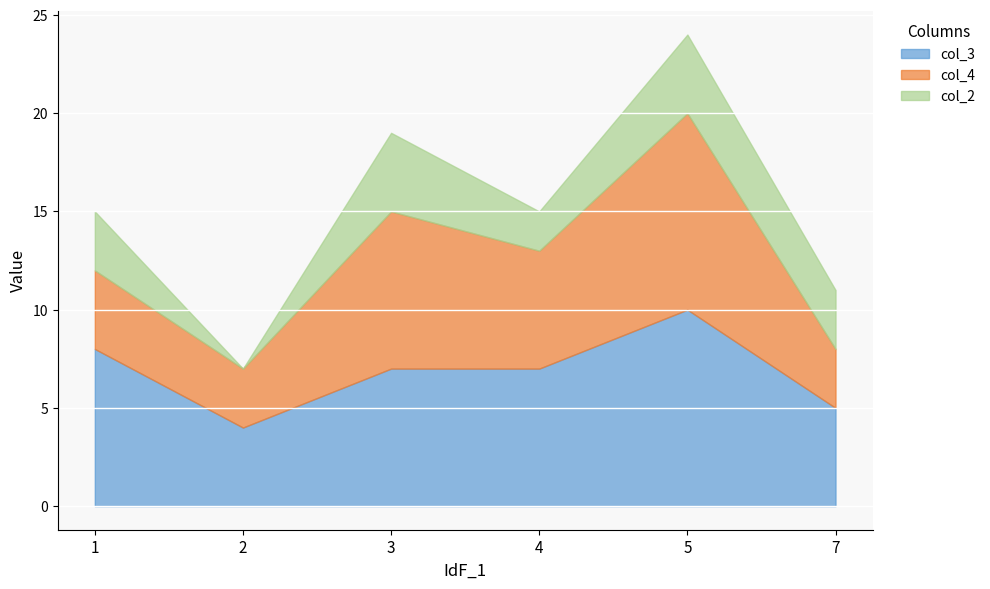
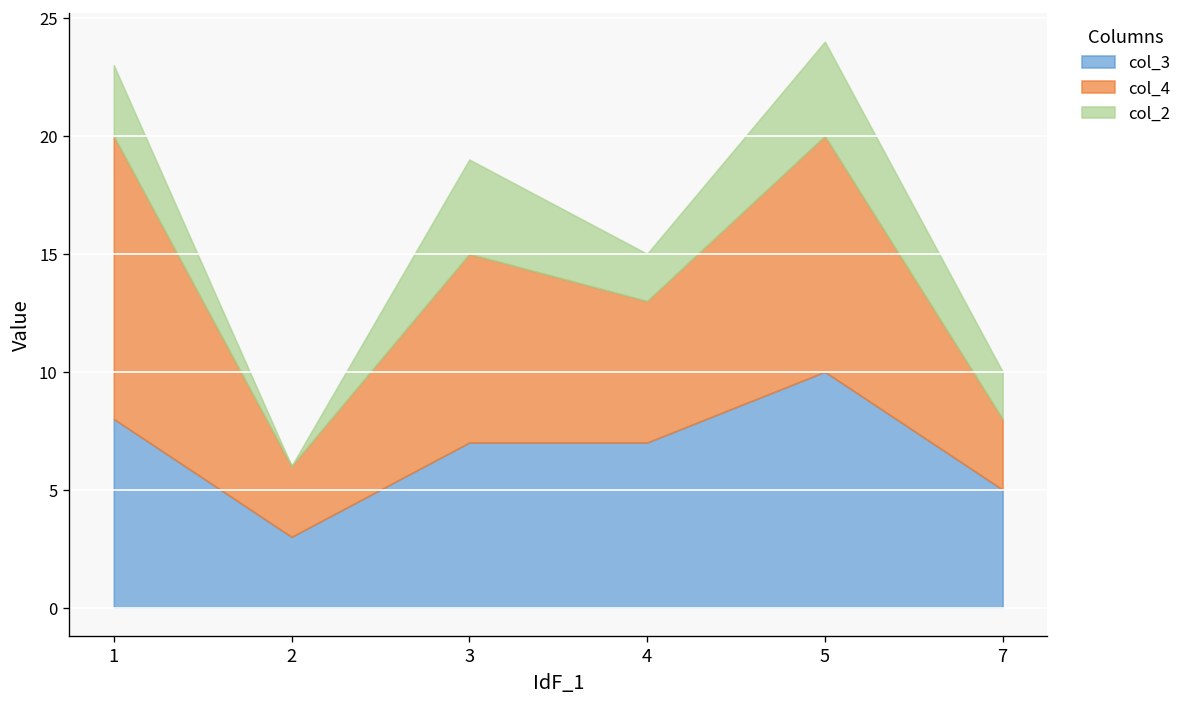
  {
    "col_3": {
      "1": 8,
-     "2": 4,
+     "2": 3,
      "3": 7,
      "4": 7,
      "5": 10,
      "7": 5
    },
    "col_4": {
-     "1": 4,
+     "1": 12,
      "3": 8,
      "4": 6,
      "5": 10,
      "7": 3
    },
    "col_2": {
      "1": 3,
      "3": 4,
      "4": 2,
      "5": 4,
-     "7": 3
+     "7": 2
    }
  }
